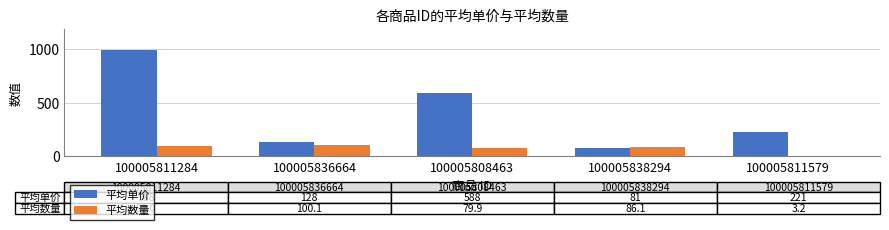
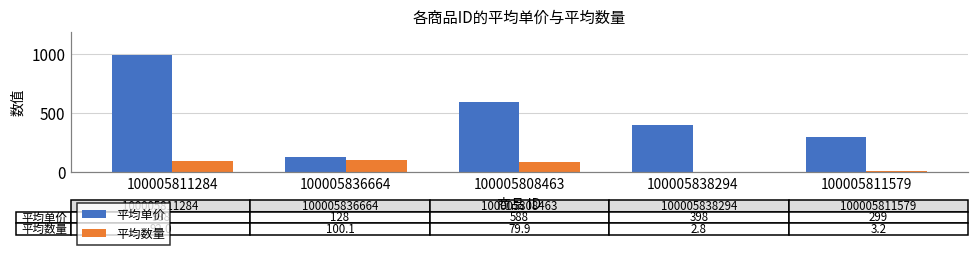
  {
    "平均单价": {
-     "100005838294": 81,
-     "100005811579": 221
+     "100005838294": 398,
+     "100005811579": 299
    },
    "平均数量": {
-     "100005838294": 86.1
+     "100005838294": 2.8
    }
  }
